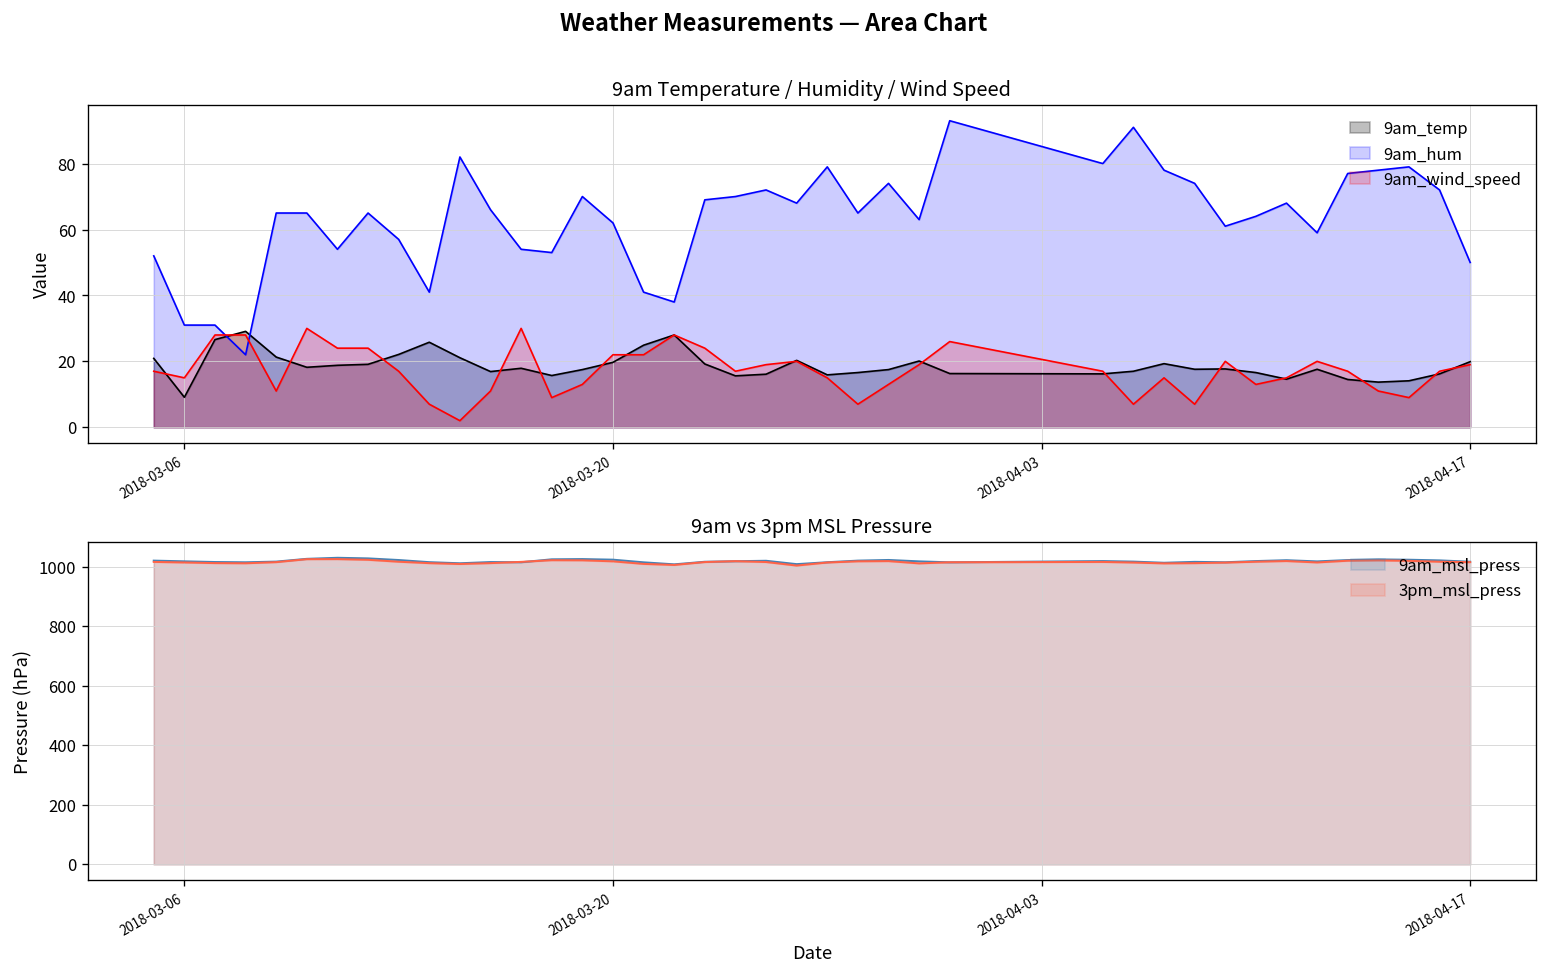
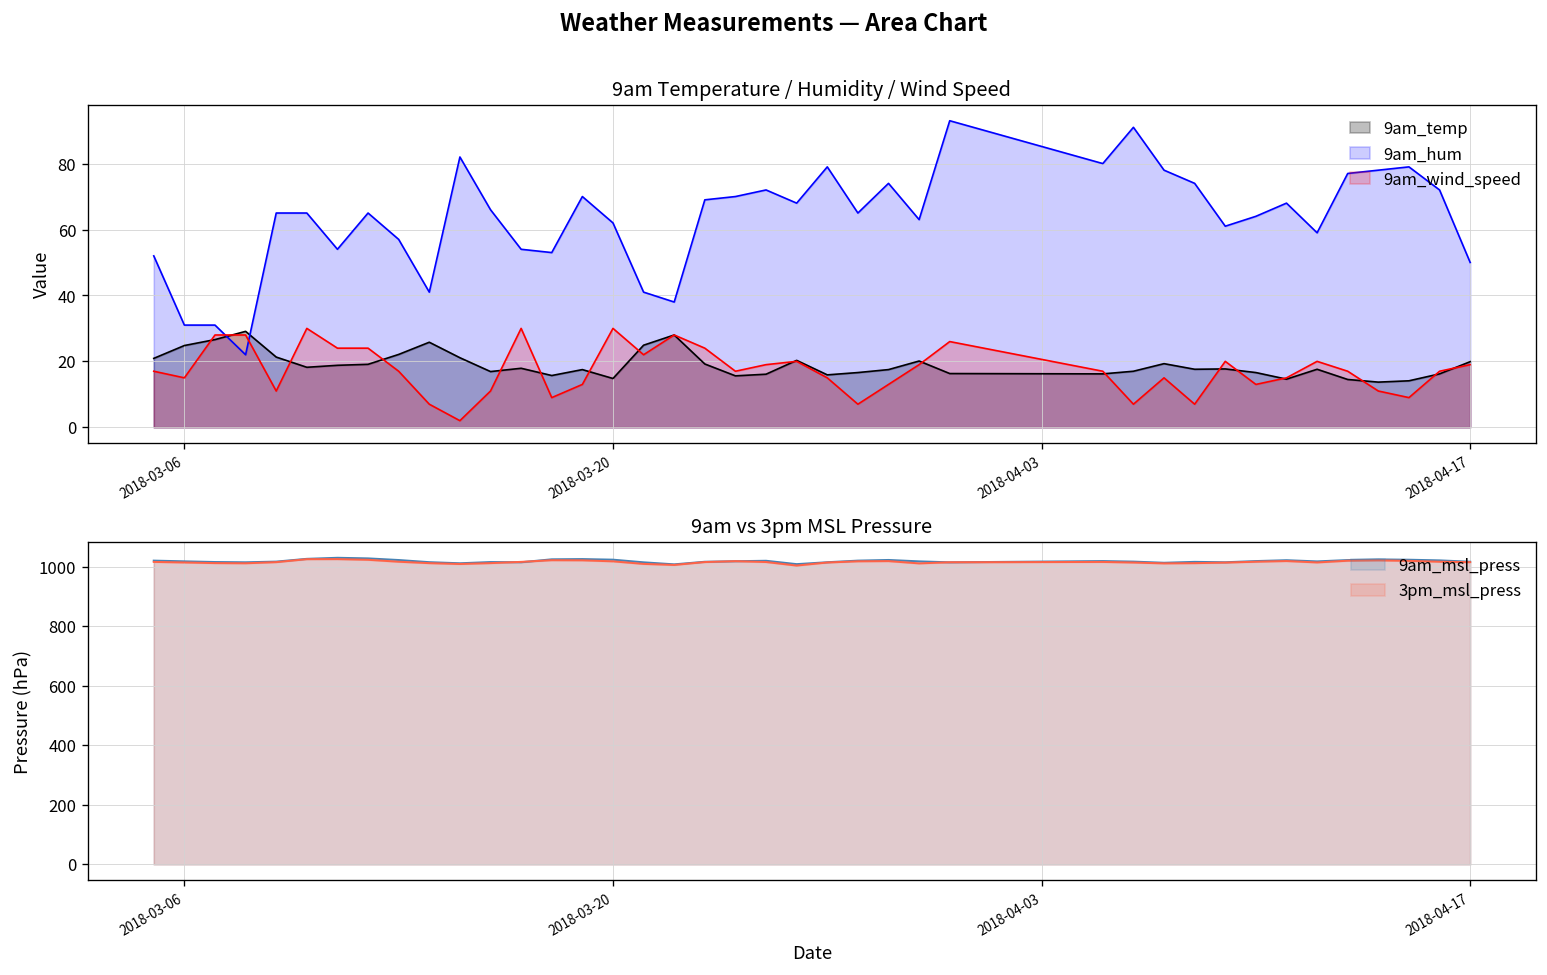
  {
    "9am Temperature / Humidity / Wind Speed": {
      "9am_temp": {
-       "2018-03-06": 9,
-       "2018-03-20": 20
+       "2018-03-06": 25,
+       "2018-03-20": 15
      },
      "9am_hum": {
        "2018-03-06": 31,
        "2018-03-20": 62,
        "2018-04-17": 50
      },
      "9am_wind_speed": {
        "2018-03-06": 15,
-       "2018-03-20": 22
+       "2018-03-20": 30
      }
    }
  }
